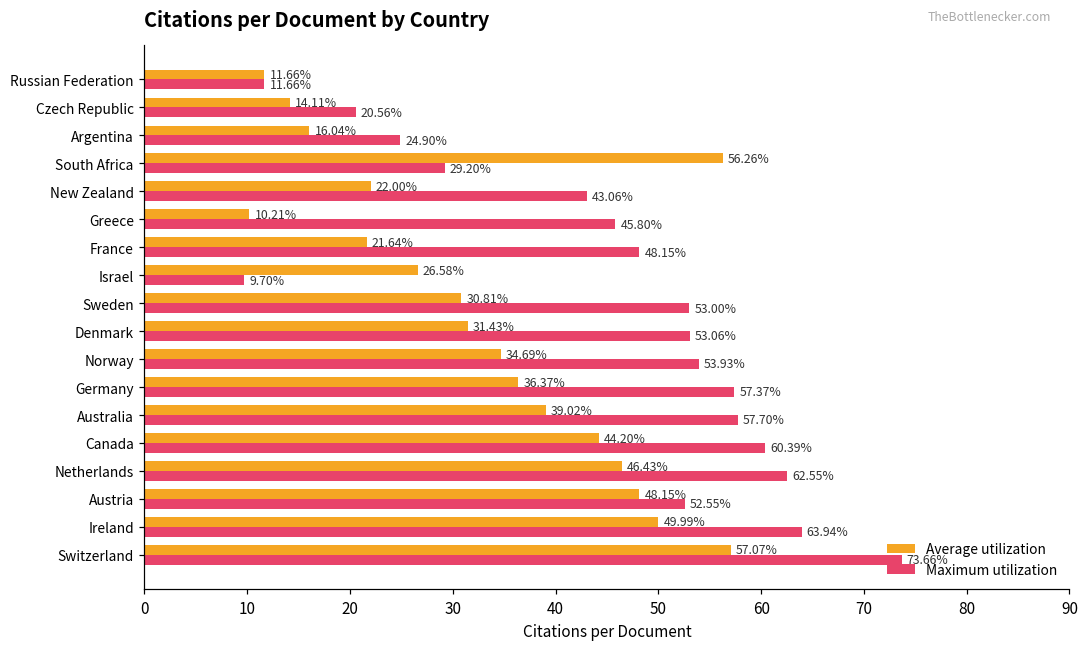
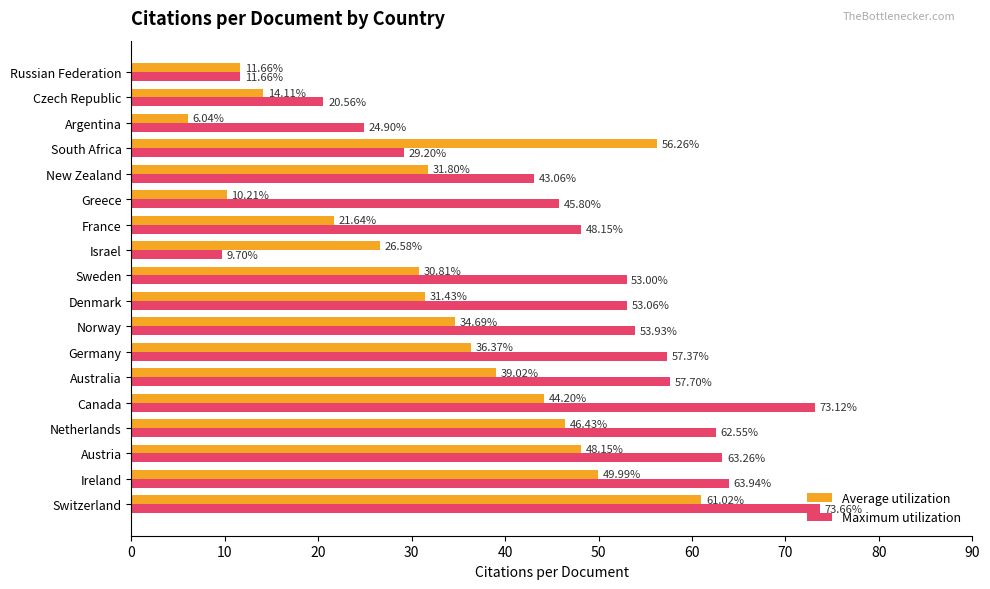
  {
    "Average utilization": {
      "Russian Federation": "11.66%",
      "Czech Republic": "14.11%",
-     "Argentina": "16.04%",
+     "Argentina": "6.04%",
      "South Africa": "56.26%",
-     "New Zealand": "22.00%",
+     "New Zealand": "31.80%",
      "Greece": "10.21%",
      "France": "21.64%",
      "Israel": "26.58%",
      "Sweden": "30.81%",
      "Denmark": "31.43%",
      "Norway": "34.69%",
      "Germany": "36.37%",
      "Australia": "39.02%",
      "Canada": "44.20%",
      "Netherlands": "46.43%",
      "Austria": "48.15%",
      "Ireland": "49.99%",
-     "Switzerland": "57.07%"
+     "Switzerland": "61.02%"
    },
    "Maximum utilization": {
      "Russian Federation": "11.66%",
      "Czech Republic": "20.56%",
      "Argentina": "24.90%",
      "South Africa": "29.20%",
      "New Zealand": "43.06%",
      "Greece": "45.80%",
      "France": "48.15%",
      "Israel": "9.70%",
      "Sweden": "53.00%",
      "Denmark": "53.06%",
      "Norway": "53.93%",
      "Germany": "57.37%",
      "Australia": "57.70%",
-     "Canada": "60.39%",
+     "Canada": "73.12%",
      "Netherlands": "62.55%",
-     "Austria": "52.55%",
+     "Austria": "63.26%",
      "Ireland": "63.94%",
      "Switzerland": "73.66%"
    }
  }
